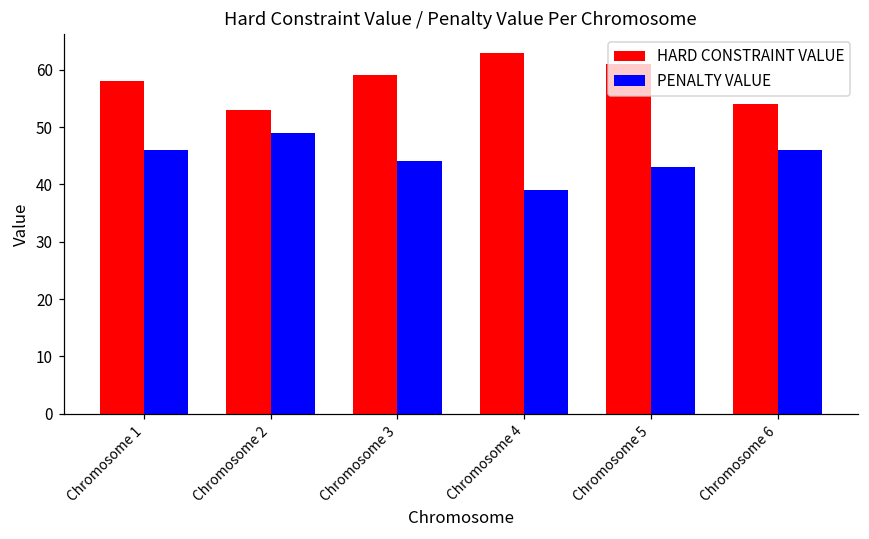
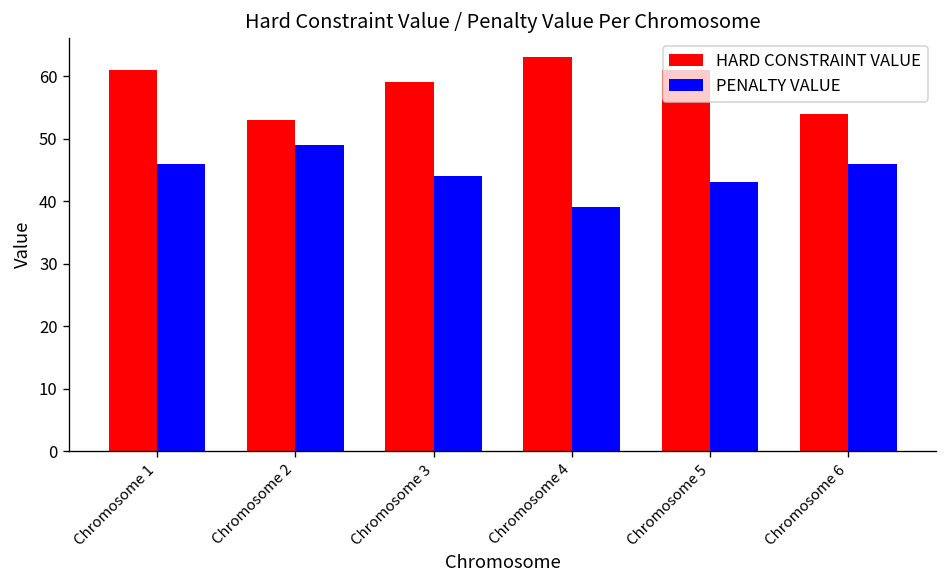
  {
    "HARD CONSTRAINT VALUE": {
-     "Chromosome 1": 58,
+     "Chromosome 1": 61,
      "Chromosome 2": 53,
      "Chromosome 3": 59,
      "Chromosome 4": 63,
      "Chromosome 6": 54
    },
    "PENALTY VALUE": {
      "Chromosome 1": 46,
      "Chromosome 2": 49,
      "Chromosome 3": 44,
      "Chromosome 4": 39,
      "Chromosome 5": 43,
      "Chromosome 6": 46
    }
  }
